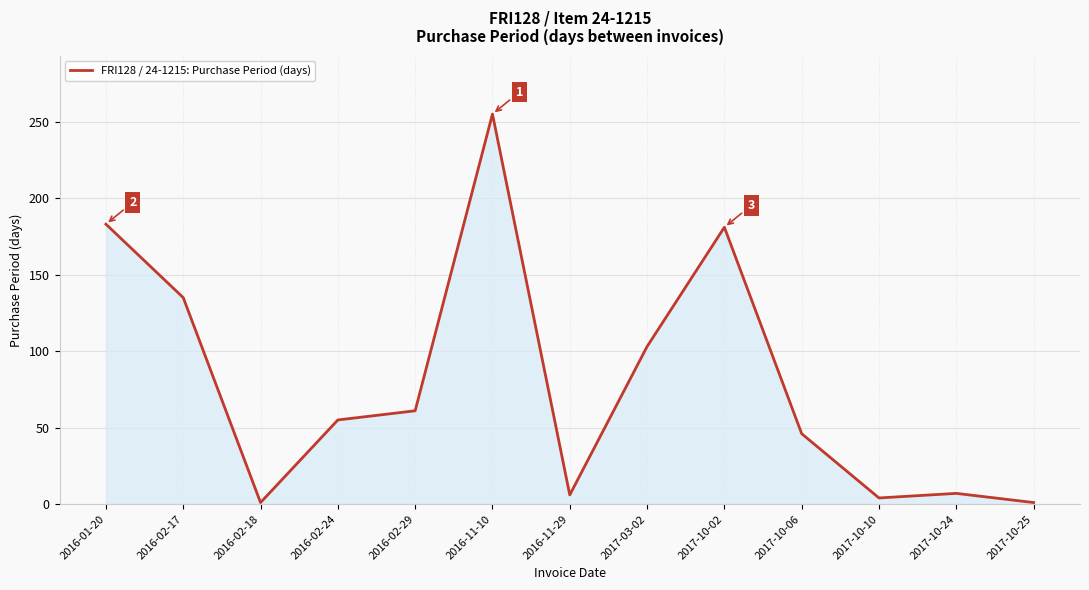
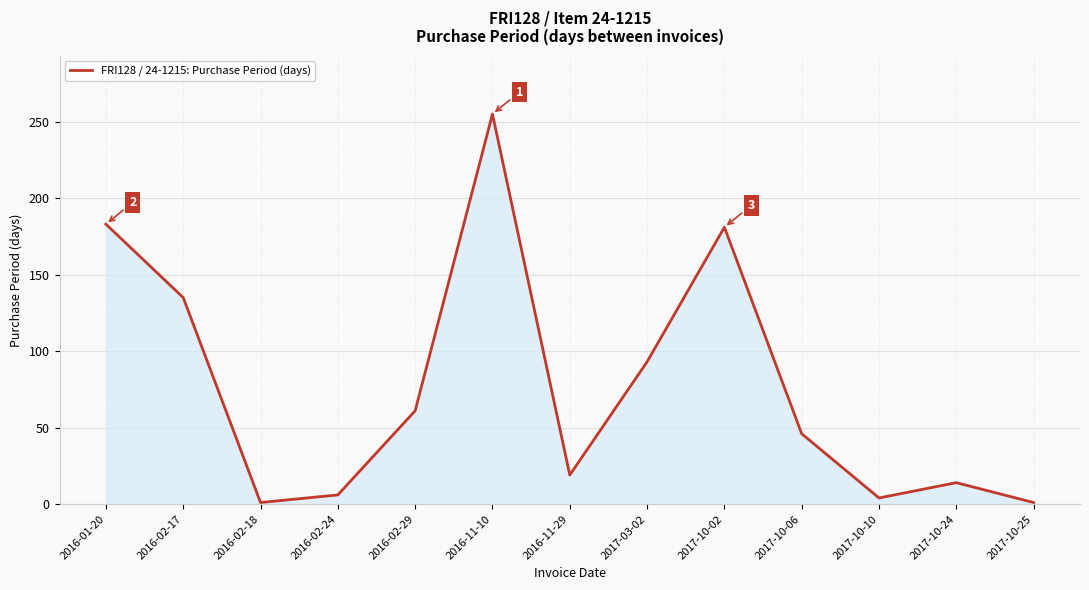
  {
    "2016-01-20": 183,
    "2016-02-17": 135,
    "2016-02-18": 1,
-   "2016-02-24": 55,
+   "2016-02-24": 6,
    "2016-02-29": 61,
    "2016-11-10": 255,
-   "2016-11-29": 6,
-   "2017-03-02": 103,
+   "2016-11-29": 19,
+   "2017-03-02": 93,
    "2017-10-02": 181,
    "2017-10-06": 46,
    "2017-10-10": 4,
-   "2017-10-24": 7,
+   "2017-10-24": 14,
    "2017-10-25": 1
  }
